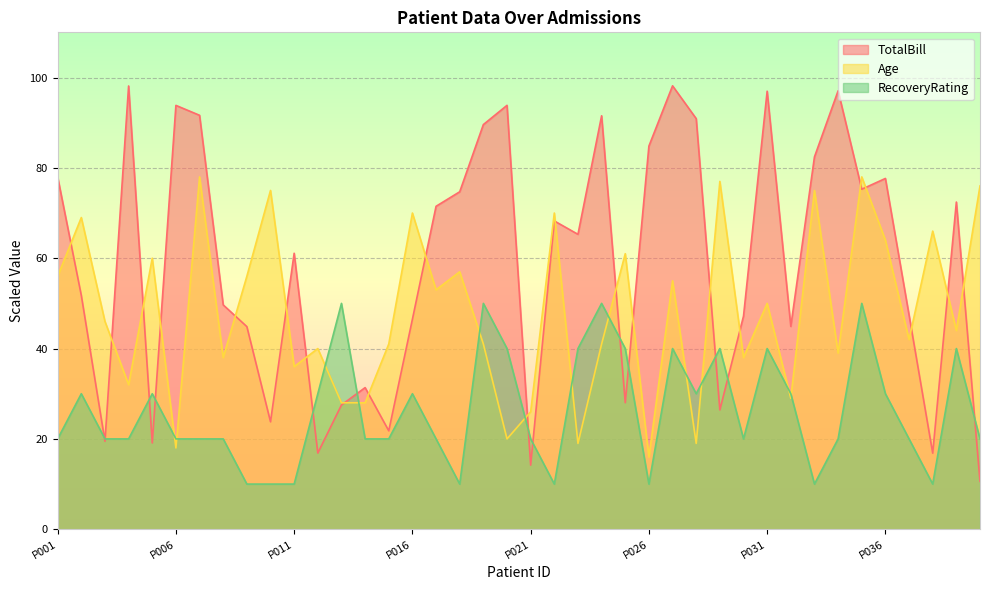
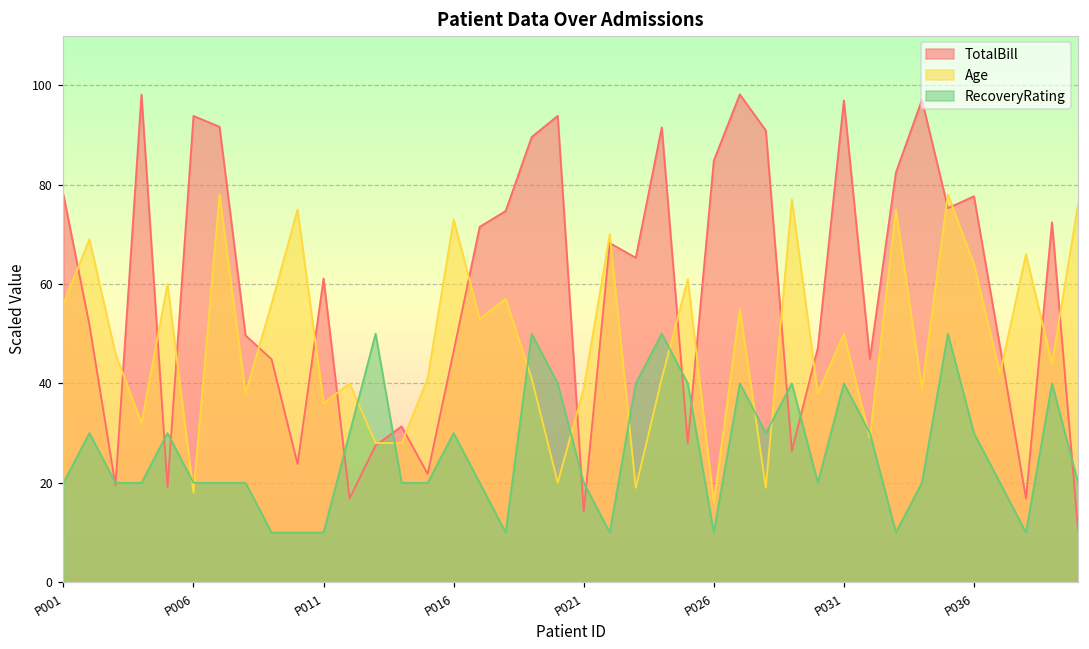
  {
    "TotalBill": {
      "P001": 78,
      "P006": 94,
      "P011": 61,
      "P016": 46,
      "P021": 14,
      "P026": 85,
      "P031": 97,
      "P036": 78
    },
    "Age": {
      "P001": 56,
      "P006": 18,
      "P011": 36,
-     "P016": 70,
-     "P021": 26,
+     "P016": 73,
+     "P021": 39,
      "P026": 16,
      "P031": 50,
      "P036": 64
    },
    "RecoveryRating": {
      "P001": 20,
      "P006": 20,
      "P011": 10,
      "P016": 30,
      "P021": 20,
      "P026": 10,
      "P031": 40,
      "P036": 30
    }
  }
